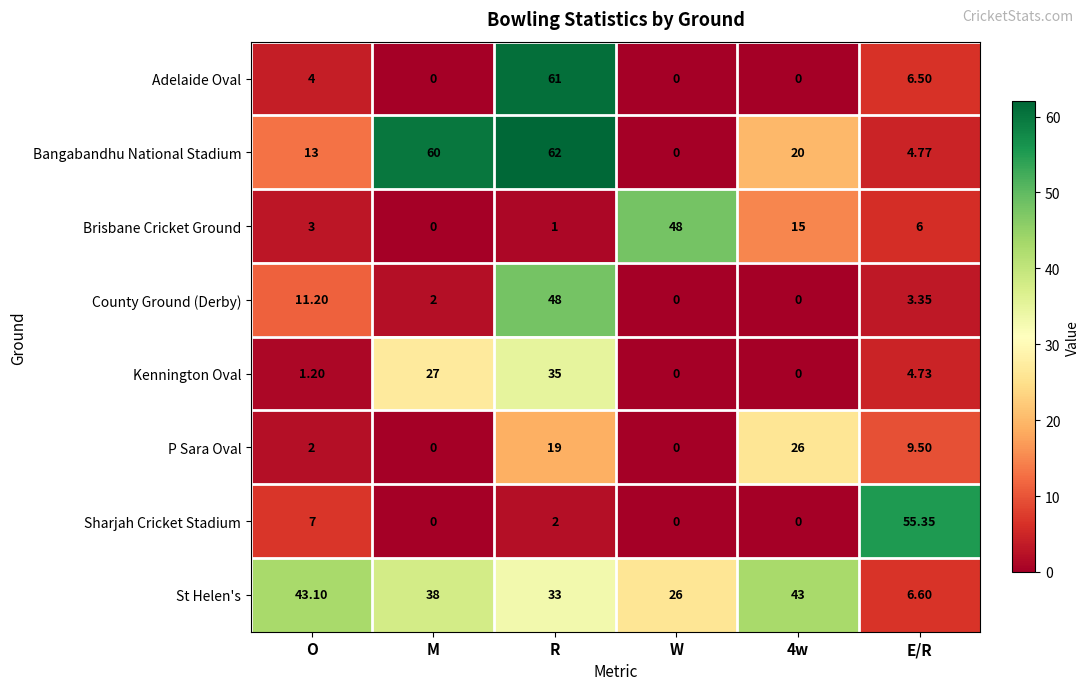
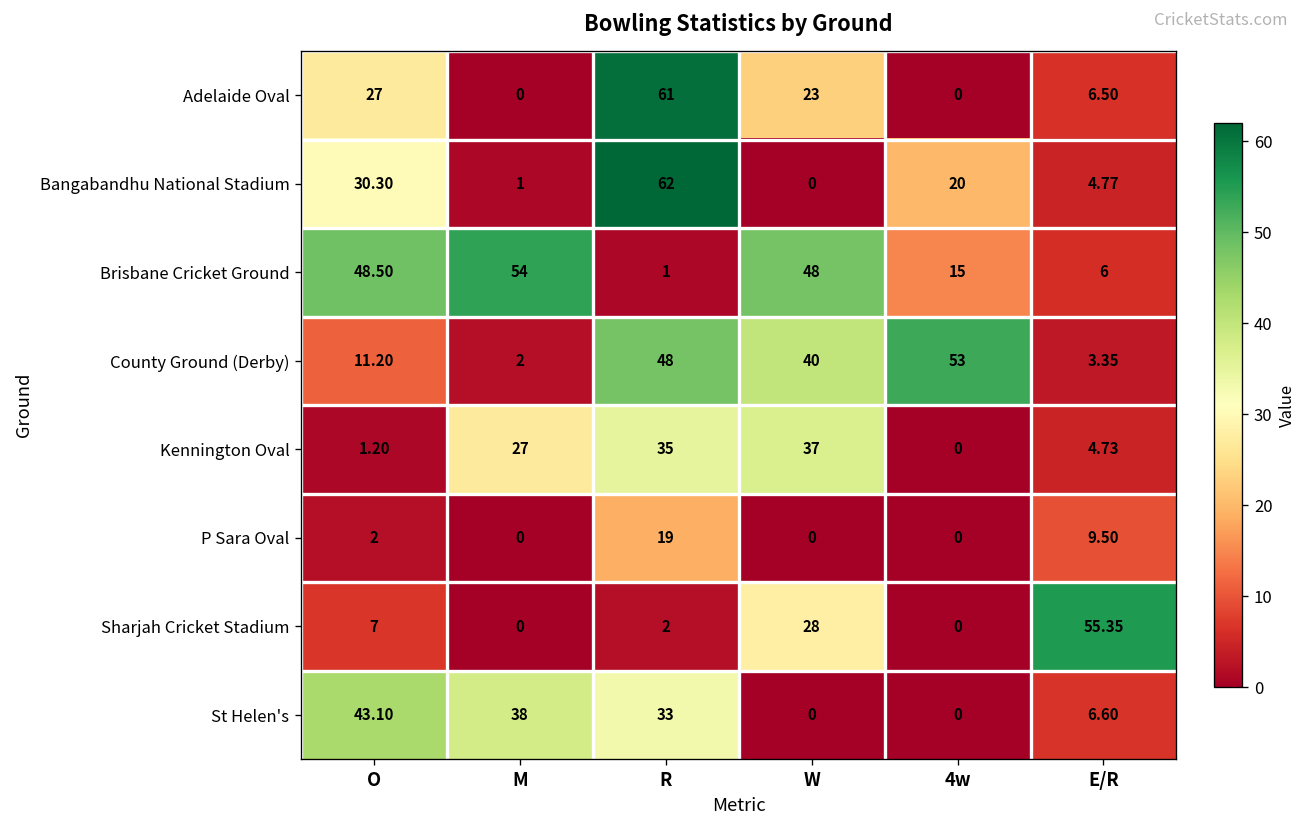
  {
    "Adelaide Oval": {
-     "O": 4,
+     "O": 27,
      "M": 0,
      "R": 61,
-     "W": 0,
+     "W": 23,
      "4w": 0,
      "E/R": 6.50
    },
    "Bangabandhu National Stadium": {
-     "O": 13,
-     "M": 60,
+     "O": 30.30,
+     "M": 1,
      "R": 62,
      "W": 0,
      "4w": 20,
      "E/R": 4.77
    },
    "Brisbane Cricket Ground": {
-     "O": 3,
-     "M": 0,
+     "O": 48.50,
+     "M": 54,
      "R": 1,
      "W": 48,
      "4w": 15,
      "E/R": 6
    },
    "County Ground (Derby)": {
      "O": 11.20,
      "M": 2,
      "R": 48,
-     "W": 0,
-     "4w": 0,
+     "W": 40,
+     "4w": 53,
      "E/R": 3.35
    },
    "Kennington Oval": {
      "O": 1.20,
      "M": 27,
      "R": 35,
-     "W": 0,
+     "W": 37,
      "4w": 0,
      "E/R": 4.73
    },
    "P Sara Oval": {
      "O": 2,
      "M": 0,
      "R": 19,
      "W": 0,
-     "4w": 26,
+     "4w": 0,
      "E/R": 9.50
    },
    "Sharjah Cricket Stadium": {
      "O": 7,
      "M": 0,
      "R": 2,
-     "W": 0,
+     "W": 28,
      "4w": 0,
      "E/R": 55.35
    },
    "St Helen's": {
      "O": 43.10,
      "M": 38,
      "R": 33,
-     "W": 26,
-     "4w": 43,
+     "W": 0,
+     "4w": 0,
      "E/R": 6.60
    }
  }
